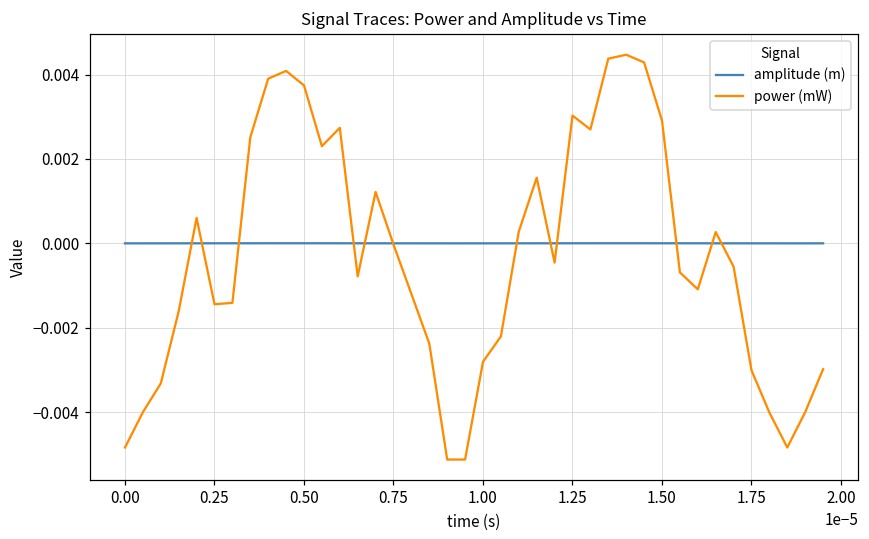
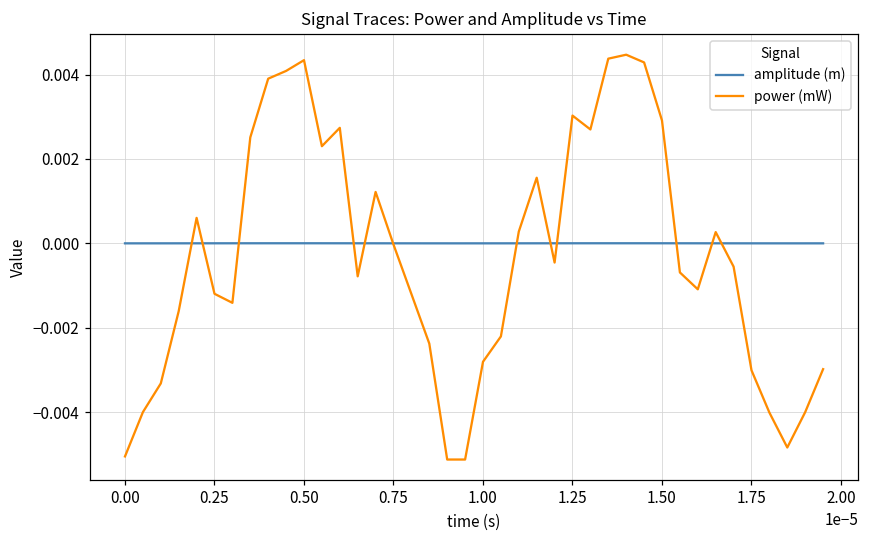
  {
    "amplitude (m)": {
      "0.00": 0.0000,
      "0.25": 0.0000,
      "0.50": 0.0000,
      "1.00": 0.0000,
      "1.25": 0.0000,
      "1.50": 0.0000,
      "1.75": 0.0000
    },
    "power (mW)": {
-     "0.00": -0.0048,
-     "0.25": -0.0014,
-     "0.50": 0.0037,
+     "0.00": -0.0051,
+     "0.25": -0.0012,
+     "0.50": 0.0043,
      "1.00": -0.0028,
      "1.25": 0.0030,
      "1.50": 0.0029,
      "1.75": -0.0030
    }
  }
